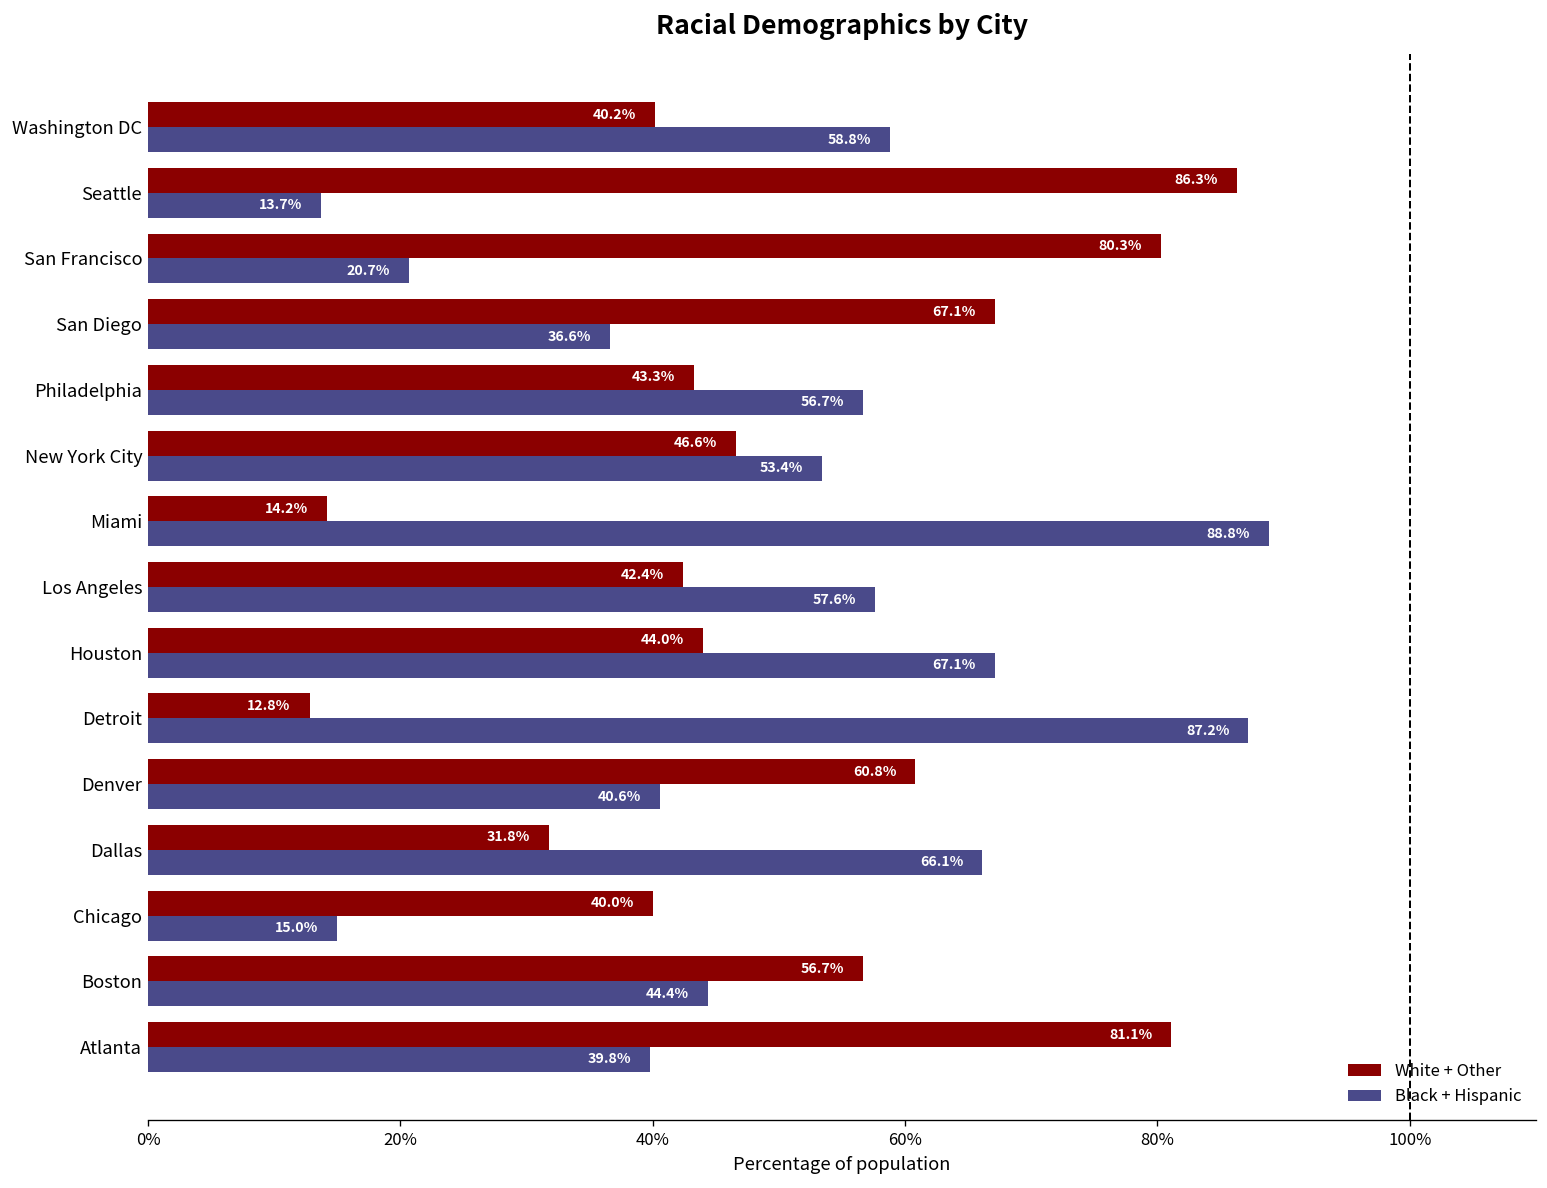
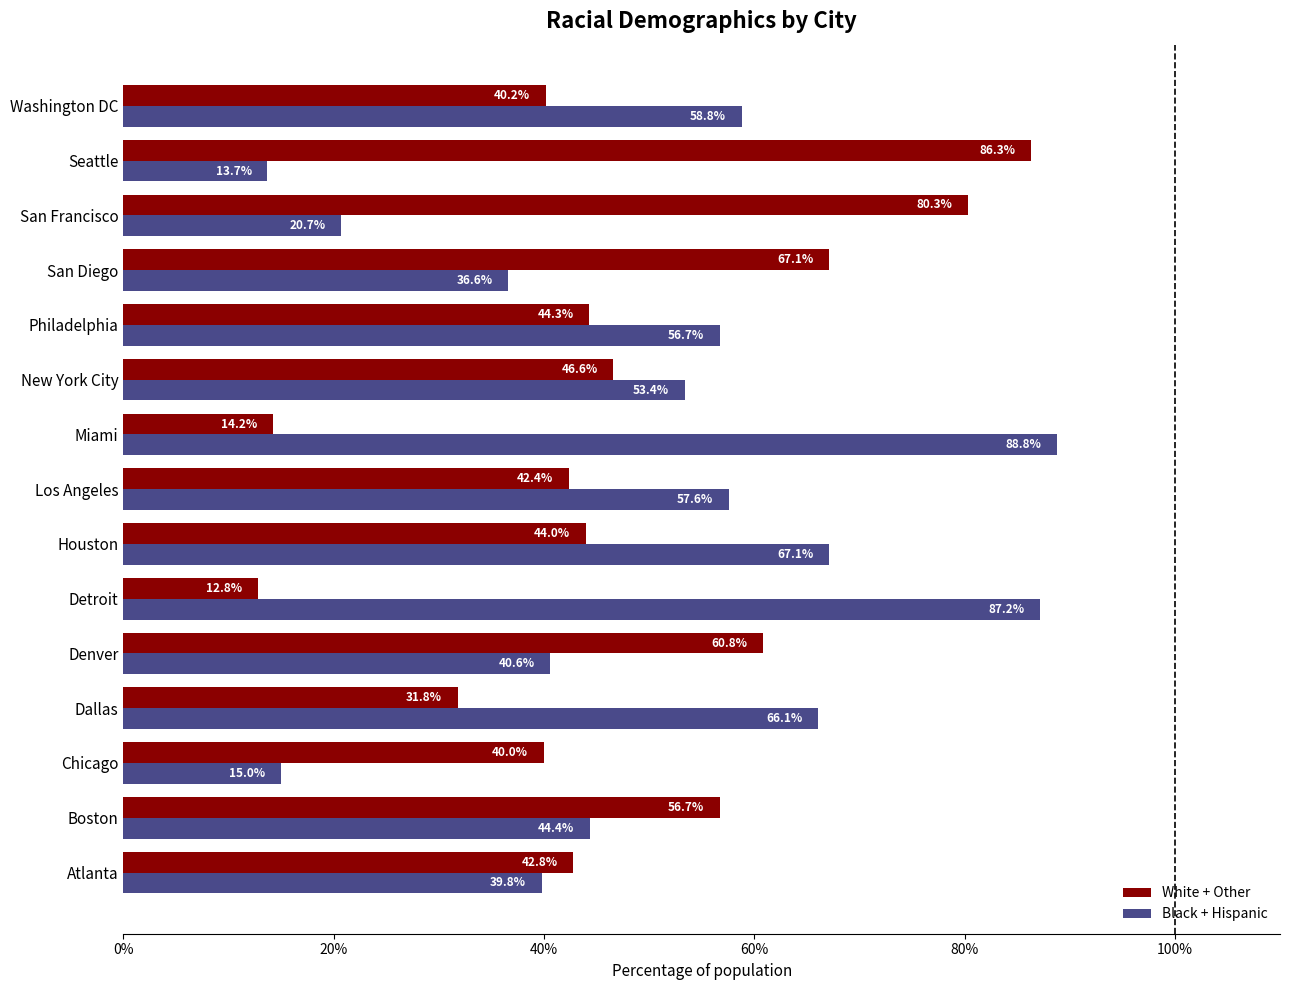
  {
    "White + Other": {
      "Washington DC": "40.2%",
      "Seattle": "86.3%",
      "San Francisco": "80.3%",
      "San Diego": "67.1%",
-     "Philadelphia": "43.3%",
+     "Philadelphia": "44.3%",
      "New York City": "46.6%",
      "Miami": "14.2%",
      "Los Angeles": "42.4%",
      "Houston": "44.0%",
      "Detroit": "12.8%",
      "Denver": "60.8%",
      "Dallas": "31.8%",
      "Chicago": "40.0%",
      "Boston": "56.7%",
-     "Atlanta": "81.1%"
+     "Atlanta": "42.8%"
    },
    "Black + Hispanic": {
      "Washington DC": "58.8%",
      "Seattle": "13.7%",
      "San Francisco": "20.7%",
      "San Diego": "36.6%",
      "Philadelphia": "56.7%",
      "New York City": "53.4%",
      "Miami": "88.8%",
      "Los Angeles": "57.6%",
      "Houston": "67.1%",
      "Detroit": "87.2%",
      "Denver": "40.6%",
      "Dallas": "66.1%",
      "Chicago": "15.0%",
      "Boston": "44.4%",
      "Atlanta": "39.8%"
    }
  }
